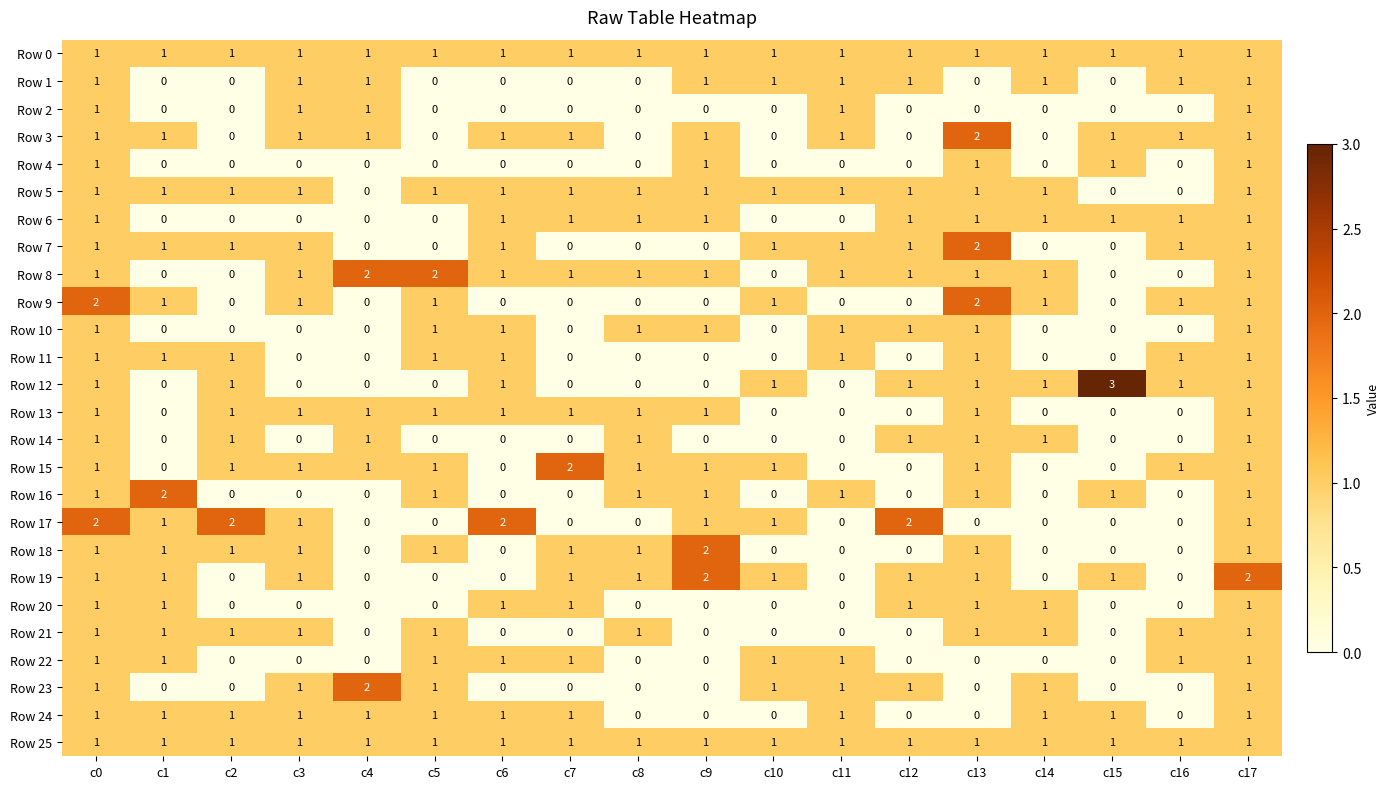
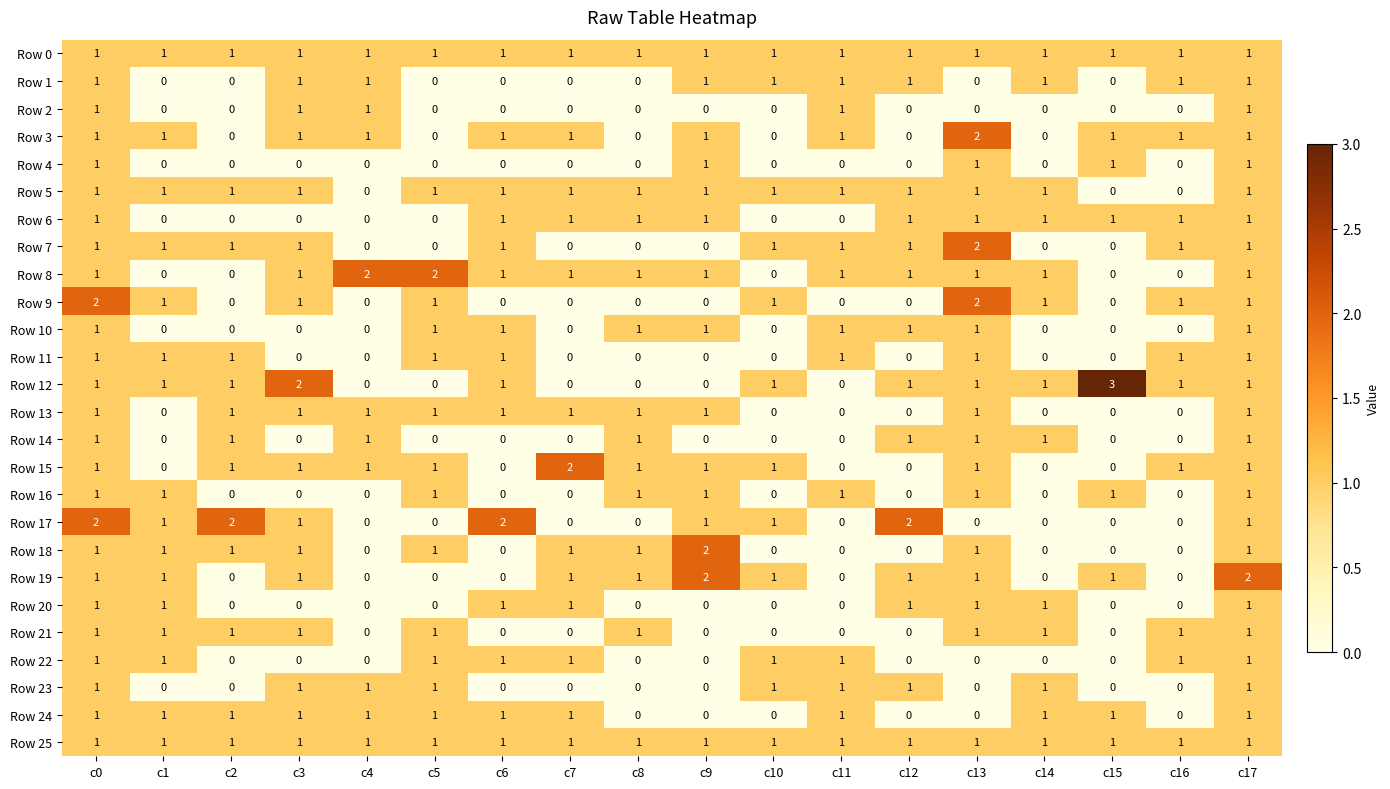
  {
    "Row 12": {
      "c0": 1,
-     "c1": 0,
+     "c1": 1,
      "c2": 1,
-     "c3": 0,
+     "c3": 2,
      "c4": 0,
      "c5": 0,
      "c6": 1,
      "c7": 0,
      "c8": 0,
      "c9": 0,
      "c10": 1,
      "c11": 0,
      "c12": 1,
      "c13": 1,
      "c14": 1,
      "c15": 3,
      "c16": 1,
      "c17": 1
    },
    "Row 16": {
      "c0": 1,
-     "c1": 2,
+     "c1": 1,
      "c2": 0,
      "c3": 0,
      "c4": 0,
      "c5": 1,
      "c6": 0,
      "c7": 0,
      "c8": 1,
      "c9": 1,
      "c10": 0,
      "c11": 1,
      "c12": 0,
      "c13": 1,
      "c14": 0,
      "c15": 1,
      "c16": 0,
      "c17": 1
    },
    "Row 23": {
      "c0": 1,
      "c1": 0,
      "c2": 0,
      "c3": 1,
-     "c4": 2,
+     "c4": 1,
      "c5": 1,
      "c6": 0,
      "c7": 0,
      "c8": 0,
      "c9": 0,
      "c10": 1,
      "c11": 1,
      "c12": 1,
      "c13": 0,
      "c14": 1,
      "c15": 0,
      "c16": 0,
      "c17": 1
    }
  }
